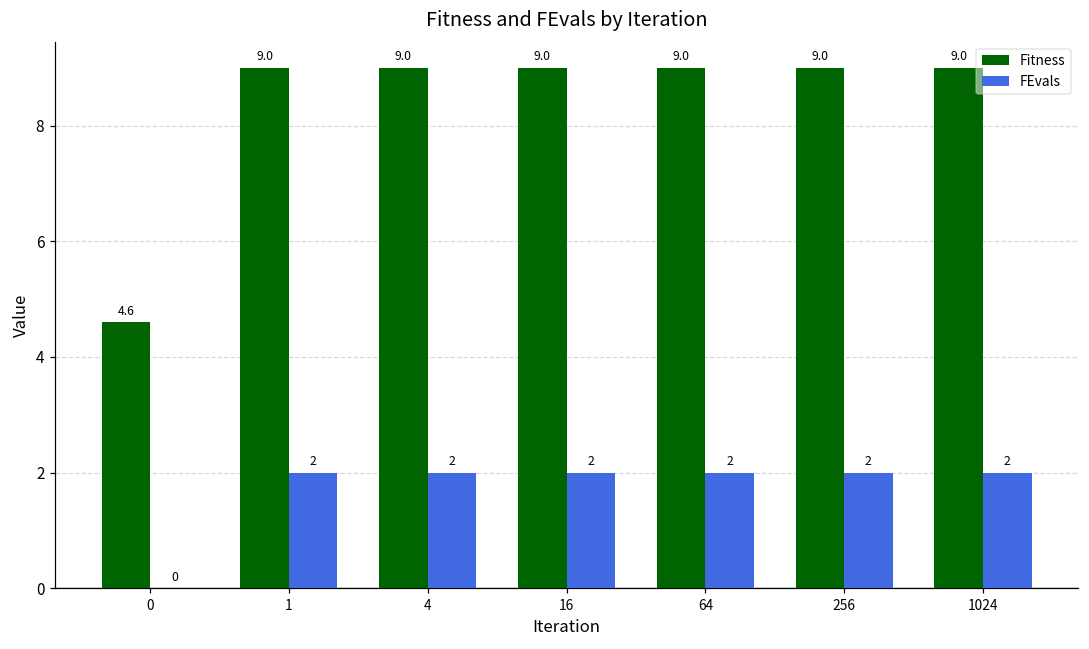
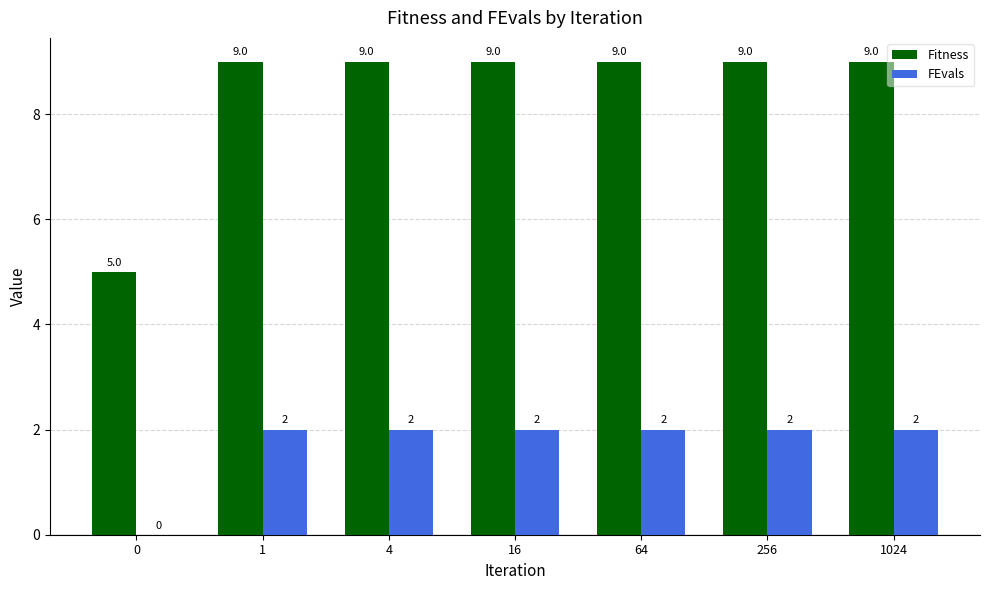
  {
    "Fitness": {
-     "0": 4.6,
+     "0": 5.0,
      "1": 9.0,
      "4": 9.0,
      "16": 9.0,
      "64": 9.0,
      "256": 9.0,
      "1024": 9.0
    },
    "FEvals": {
      "0": 0,
      "1": 2,
      "4": 2,
      "16": 2,
      "64": 2,
      "256": 2,
      "1024": 2
    }
  }
